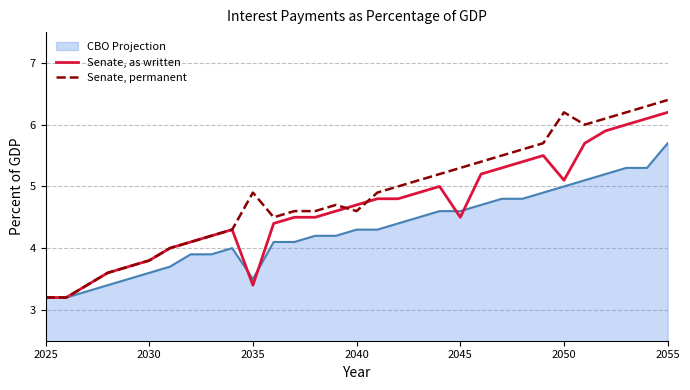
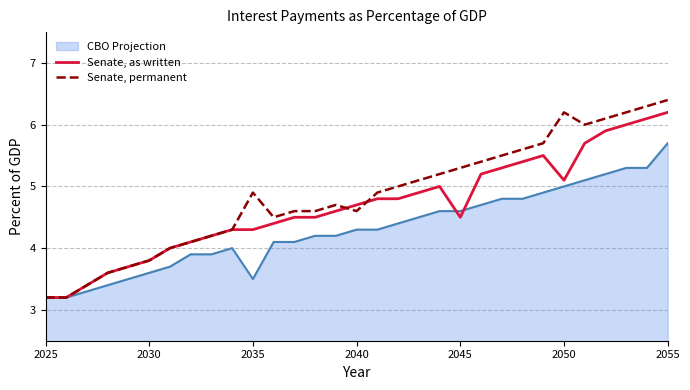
  {
    "CBO Projection": {
      "2030": 3.6,
      "2035": 3.5,
      "2040": 4.3,
      "2045": 4.6,
      "2050": 5.0,
      "2055": 5.7
    },
    "Senate, as written": {
-     "2035": 3.4,
+     "2035": 4.3,
      "2040": 4.7,
      "2045": 4.5,
      "2050": 5.1,
      "2055": 6.2
    },
    "Senate, permanent": {
      "2035": 4.9,
      "2040": 4.6,
      "2045": 5.3,
      "2050": 6.2,
      "2055": 6.4
    }
  }
